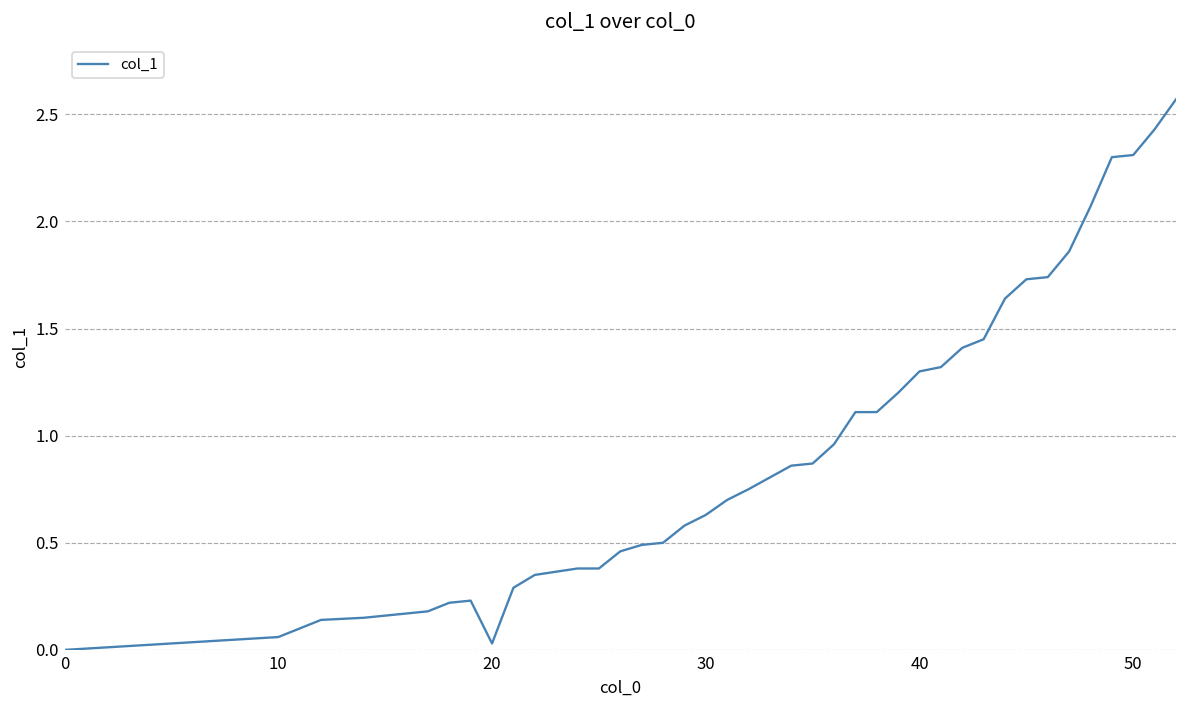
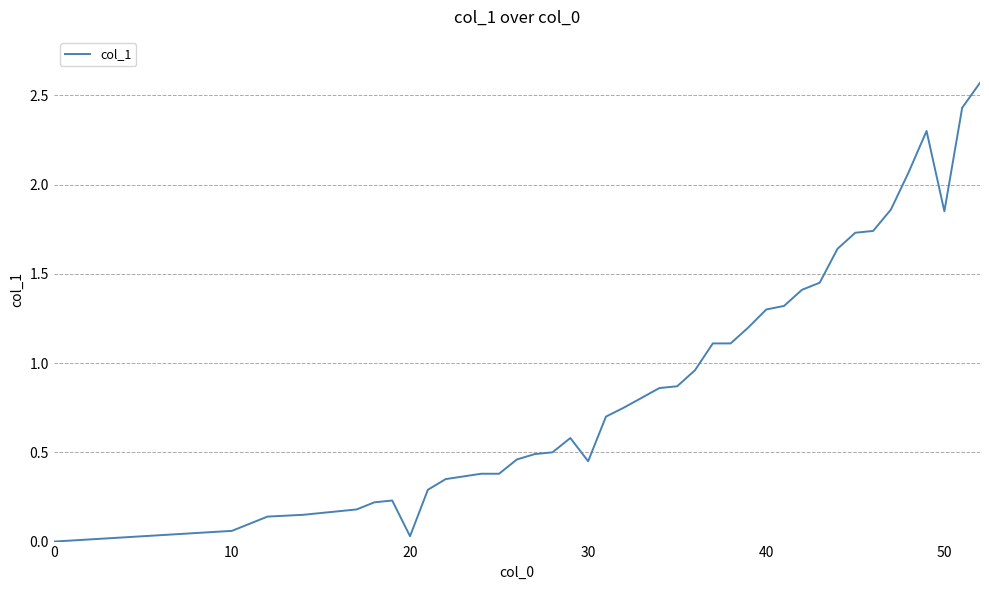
  {
    "0": 0.00,
    "10": 0.06,
    "20": 0.03,
-   "30": 0.63,
+   "30": 0.45,
    "40": 1.30,
-   "50": 2.31
+   "50": 1.85
  }
